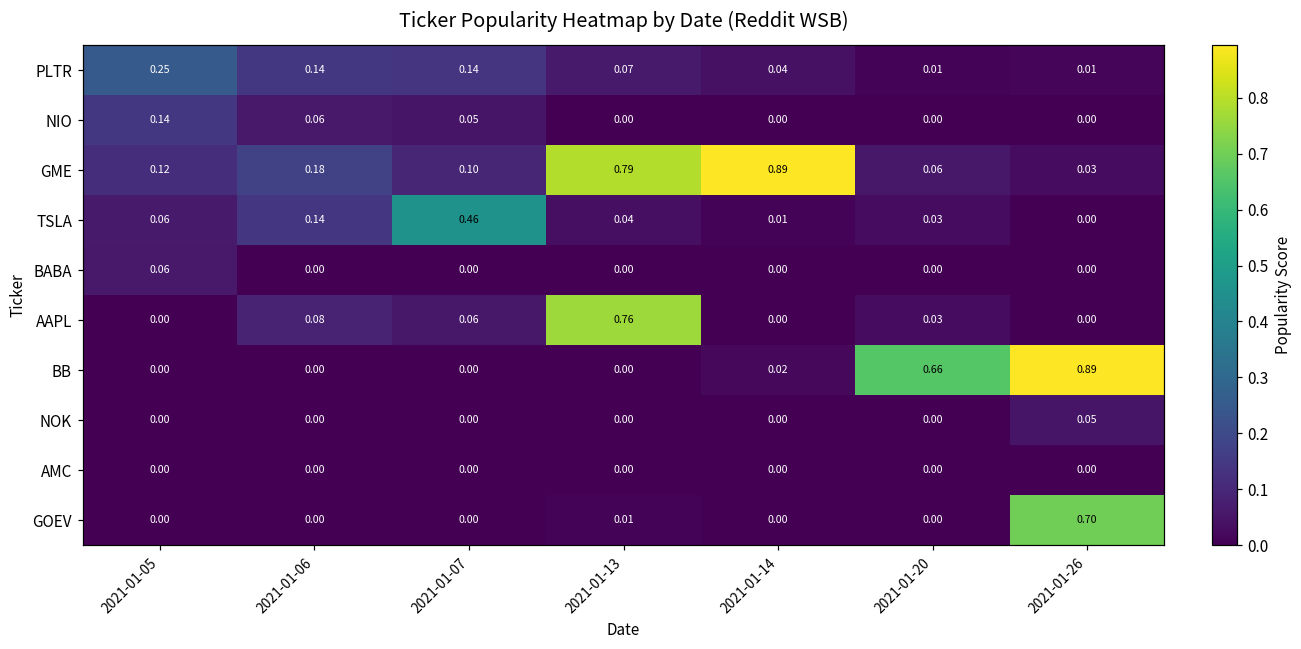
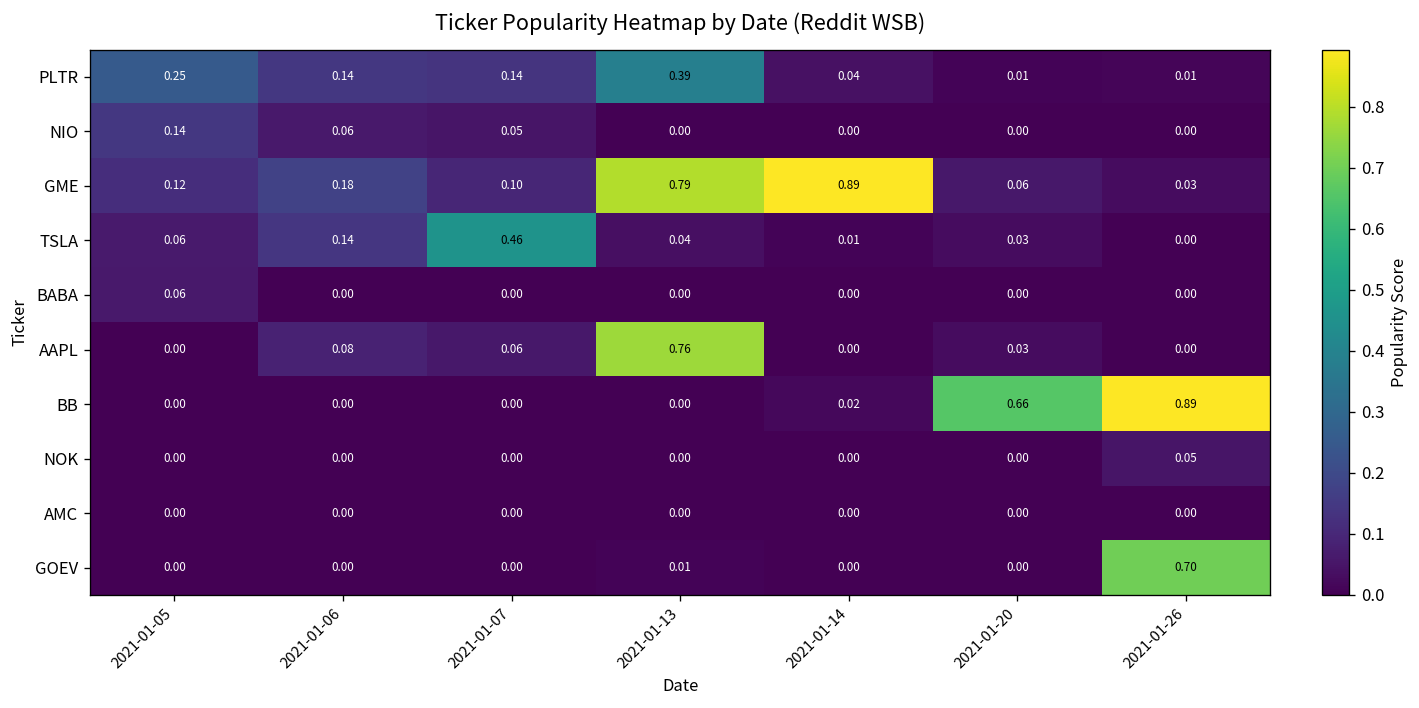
  {
    "PLTR": {
      "2021-01-05": 0.25,
      "2021-01-06": 0.14,
      "2021-01-07": 0.14,
-     "2021-01-13": 0.07,
+     "2021-01-13": 0.39,
      "2021-01-14": 0.04,
      "2021-01-20": 0.01,
      "2021-01-26": 0.01
    },
    "NIO": {
      "2021-01-05": 0.14,
      "2021-01-06": 0.06,
      "2021-01-07": 0.05,
      "2021-01-13": 0.00,
      "2021-01-14": 0.00,
      "2021-01-20": 0.00,
      "2021-01-26": 0.00
    },
    "GME": {
      "2021-01-05": 0.12,
      "2021-01-06": 0.18,
      "2021-01-07": 0.10,
      "2021-01-13": 0.79,
      "2021-01-14": 0.89,
      "2021-01-20": 0.06,
      "2021-01-26": 0.03
    },
    "TSLA": {
      "2021-01-05": 0.06,
      "2021-01-06": 0.14,
      "2021-01-07": 0.46,
      "2021-01-13": 0.04,
      "2021-01-14": 0.01,
      "2021-01-20": 0.03,
      "2021-01-26": 0.00
    },
    "BABA": {
      "2021-01-05": 0.06,
      "2021-01-06": 0.00,
      "2021-01-07": 0.00,
      "2021-01-13": 0.00,
      "2021-01-14": 0.00,
      "2021-01-20": 0.00,
      "2021-01-26": 0.00
    },
    "AAPL": {
      "2021-01-05": 0.00,
      "2021-01-06": 0.08,
      "2021-01-07": 0.06,
      "2021-01-13": 0.76,
      "2021-01-14": 0.00,
      "2021-01-20": 0.03,
      "2021-01-26": 0.00
    },
    "BB": {
      "2021-01-05": 0.00,
      "2021-01-06": 0.00,
      "2021-01-07": 0.00,
      "2021-01-13": 0.00,
      "2021-01-14": 0.02,
      "2021-01-20": 0.66,
      "2021-01-26": 0.89
    },
    "NOK": {
      "2021-01-05": 0.00,
      "2021-01-06": 0.00,
      "2021-01-07": 0.00,
      "2021-01-13": 0.00,
      "2021-01-14": 0.00,
      "2021-01-20": 0.00,
      "2021-01-26": 0.05
    },
    "AMC": {
      "2021-01-05": 0.00,
      "2021-01-06": 0.00,
      "2021-01-07": 0.00,
      "2021-01-13": 0.00,
      "2021-01-14": 0.00,
      "2021-01-20": 0.00,
      "2021-01-26": 0.00
    },
    "GOEV": {
      "2021-01-05": 0.00,
      "2021-01-06": 0.00,
      "2021-01-07": 0.00,
      "2021-01-13": 0.01,
      "2021-01-14": 0.00,
      "2021-01-20": 0.00,
      "2021-01-26": 0.70
    }
  }
